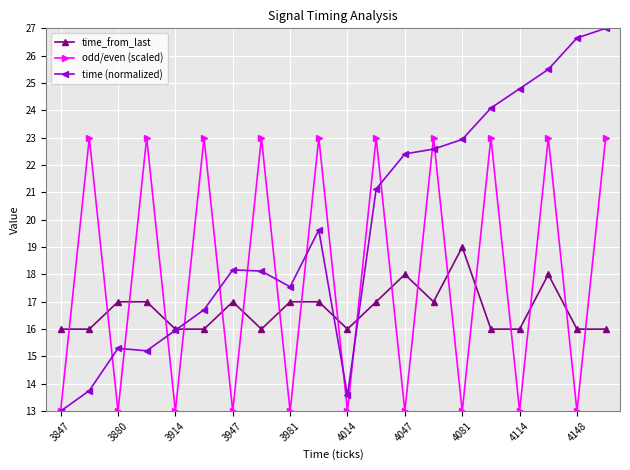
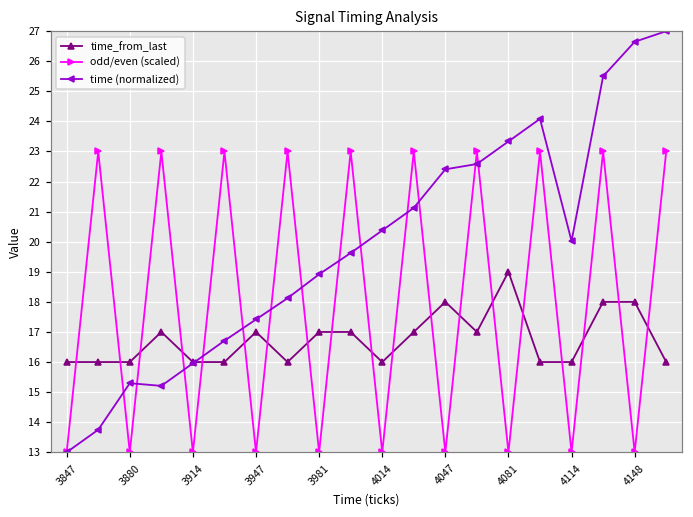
  {
    "time_from_last": {
      "3847": 16,
-     "3880": 17,
+     "3880": 16,
      "3947": 17,
      "3981": 17,
      "4014": 16,
      "4047": 18,
      "4081": 19,
      "4114": 16,
-     "4148": 16
+     "4148": 18
    },
    "odd/even (scaled)": {
      "3880": 13.0,
      "3914": 13.0,
      "3947": 13.0,
      "3981": 13.0,
      "4014": 13.0,
      "4047": 13.0,
      "4081": 13.0,
      "4114": 13.0,
      "4148": 13.0
    },
    "time (normalized)": {
      "3880": 15.3,
-     "3947": 18.2,
-     "3981": 17.5,
-     "4014": 13.6,
+     "3947": 17.4,
+     "3981": 18.9,
+     "4014": 20.4,
      "4047": 22.4,
-     "4081": 22.9,
-     "4114": 24.8,
+     "4081": 23.3,
+     "4114": 20.0,
      "4148": 26.6
    }
  }
